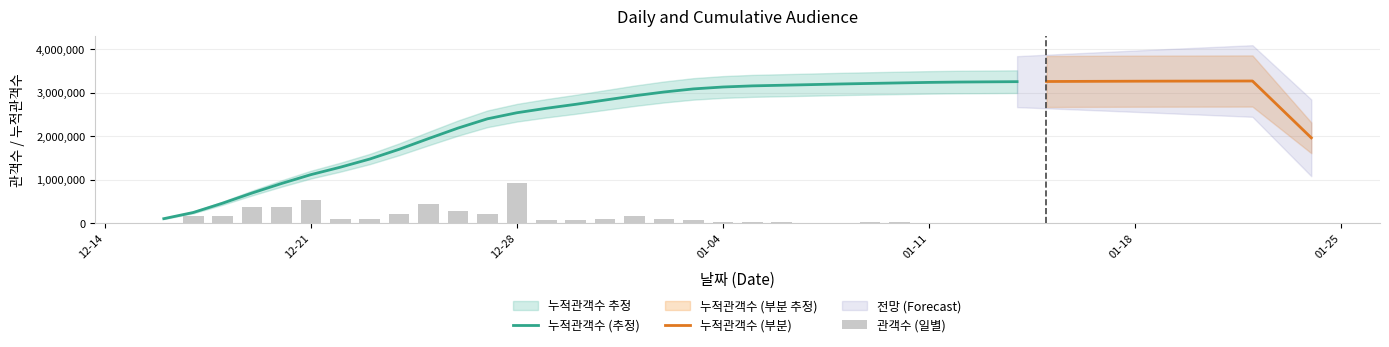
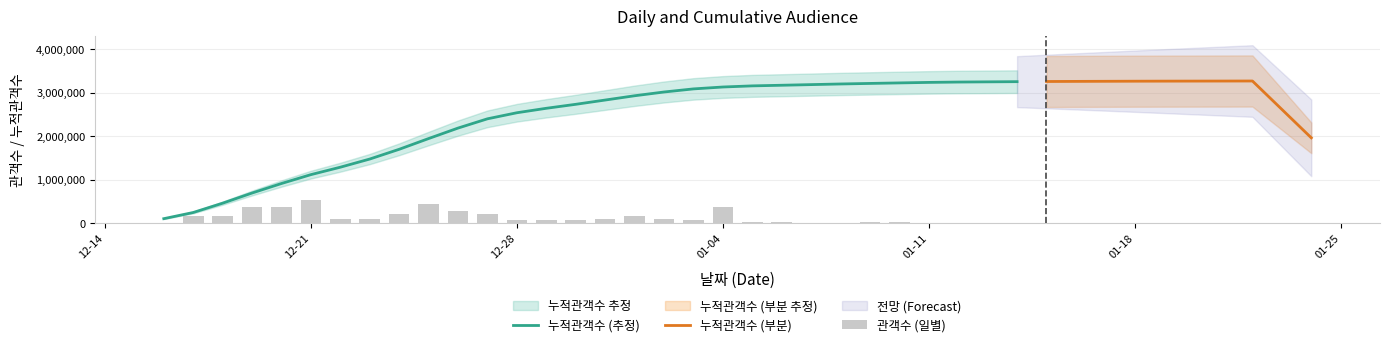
  {
    "관객수 (일별)": {
      "12-21": "500,000",
-     "12-28": "900,000",
-     "01-04": "0"
+     "12-28": "100,000",
+     "01-04": "400,000"
    },
    "누적관객수 (부분)": {
      "01-18": "3,300,000"
    }
  }
